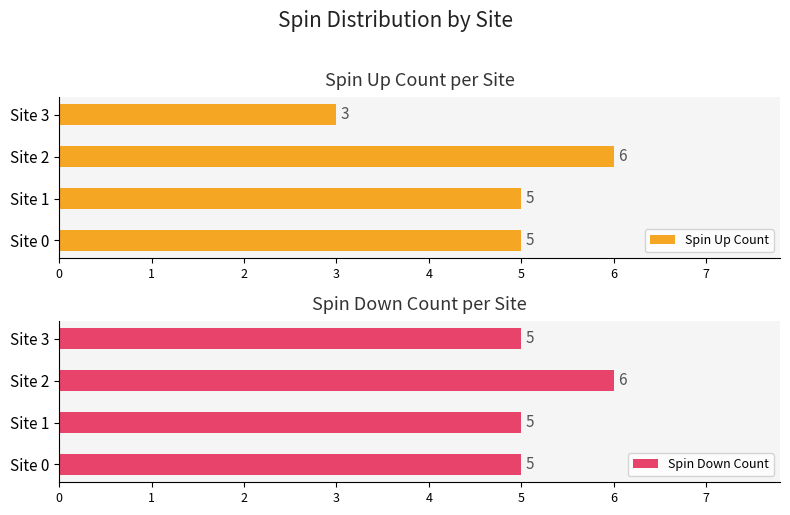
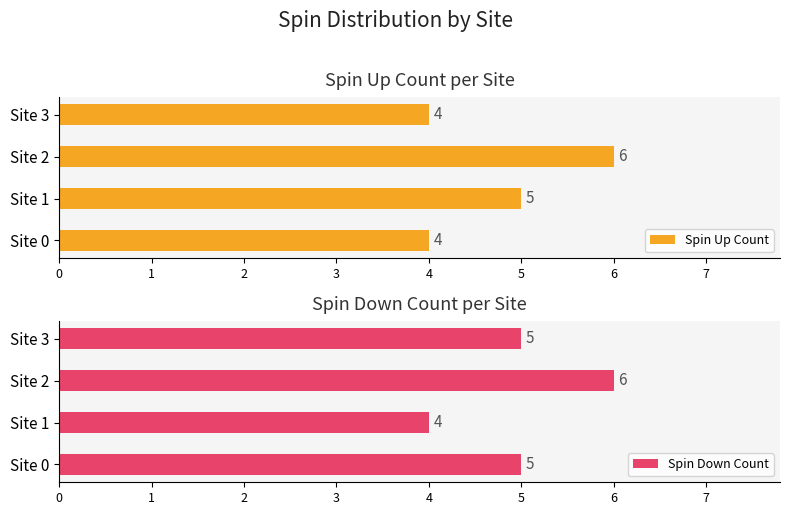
  {
    "Spin Up Count per Site": {
-     "Site 3": 3,
+     "Site 3": 4,
      "Site 2": 6,
      "Site 1": 5,
-     "Site 0": 5
+     "Site 0": 4
    },
    "Spin Down Count per Site": {
      "Site 3": 5,
      "Site 2": 6,
-     "Site 1": 5,
+     "Site 1": 4,
      "Site 0": 5
    }
  }
